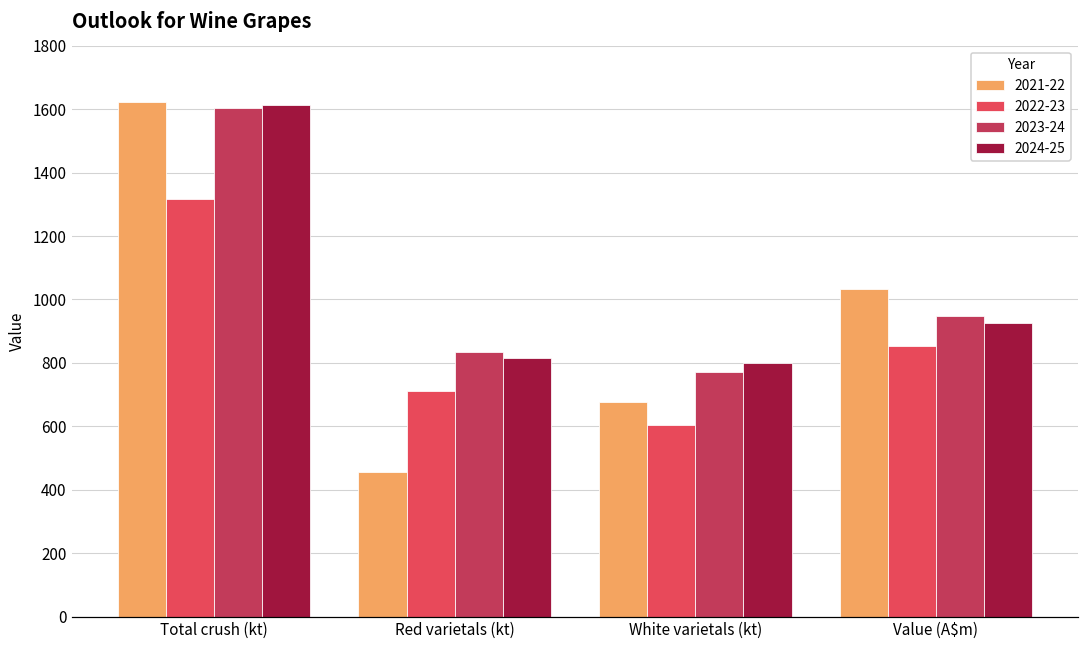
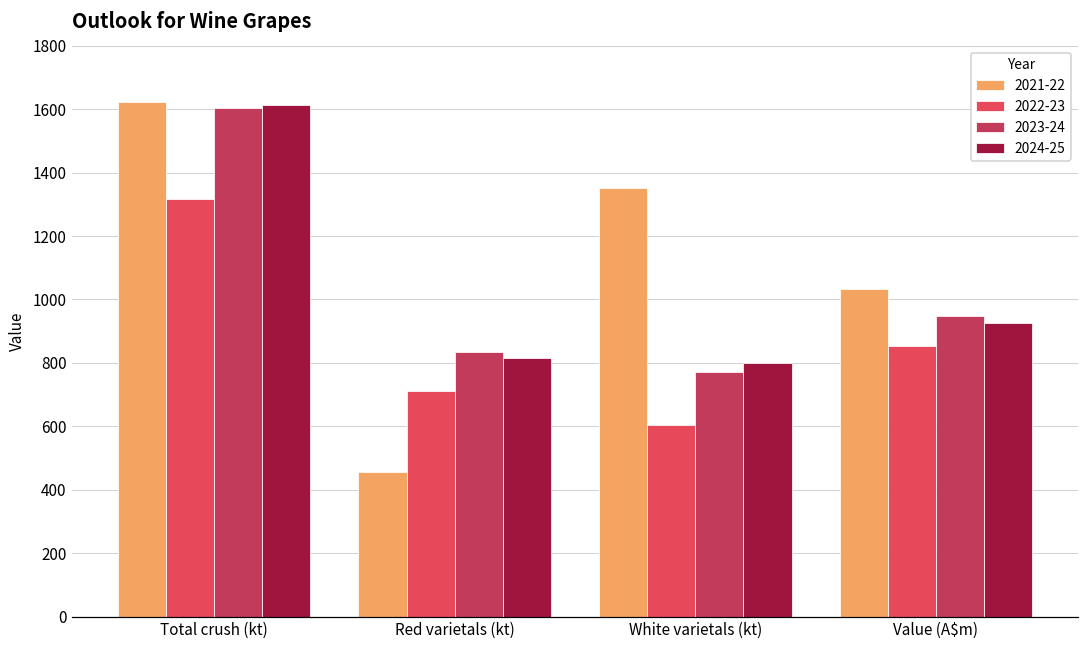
  {
    "2021-22": {
      "Total crush (kt)": 1620,
      "Red varietals (kt)": 450,
-     "White varietals (kt)": 680,
+     "White varietals (kt)": 1350,
      "Value (A$m)": 1030
    }
  }
